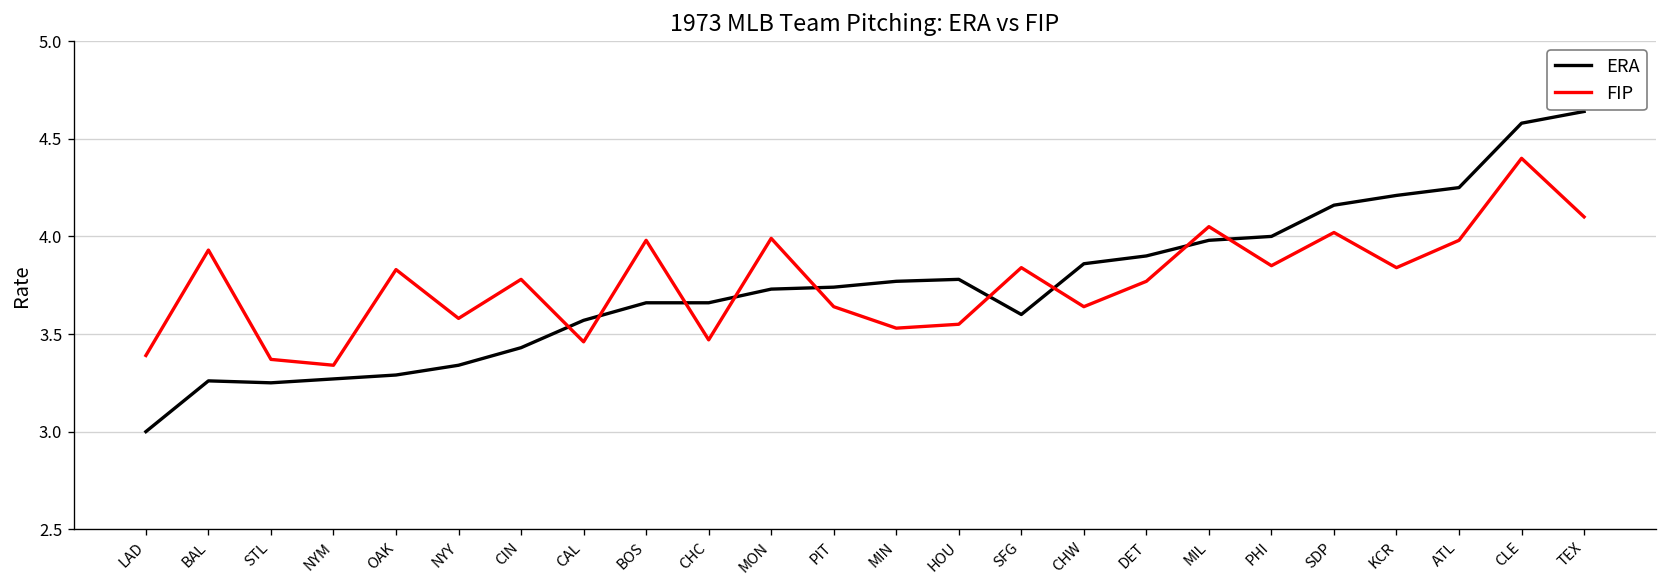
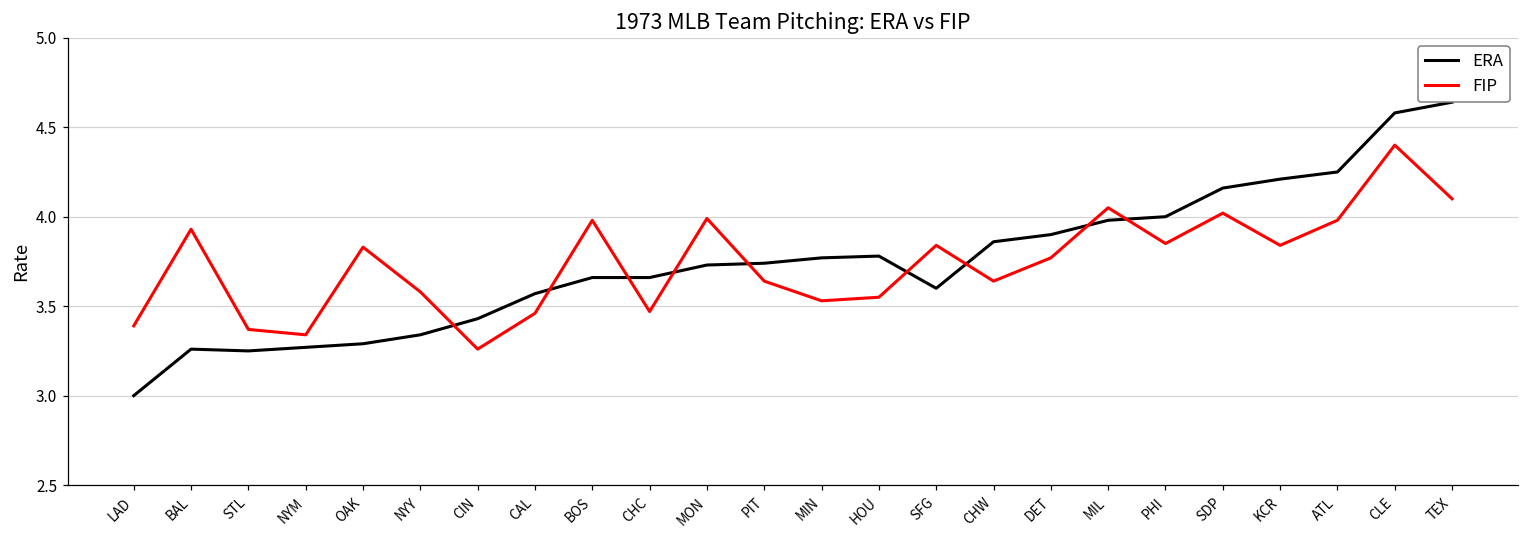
  {
    "ERA": {
      "LAD": 3.00,
      "BAL": 3.26,
      "STL": 3.25,
      "NYM": 3.27,
      "OAK": 3.29,
      "NYY": 3.34,
      "CIN": 3.43,
      "CAL": 3.57,
      "BOS": 3.66,
      "CHC": 3.66,
      "MON": 3.73,
      "PIT": 3.74,
      "MIN": 3.77,
      "HOU": 3.78,
      "SFG": 3.60,
      "CHW": 3.86,
      "DET": 3.90,
      "MIL": 3.98,
      "PHI": 4.00,
      "SDP": 4.16,
      "KCR": 4.21,
      "ATL": 4.25,
      "CLE": 4.58
    },
    "FIP": {
      "LAD": 3.39,
      "BAL": 3.93,
      "STL": 3.37,
      "NYM": 3.34,
      "OAK": 3.83,
      "NYY": 3.58,
-     "CIN": 3.78,
+     "CIN": 3.26,
      "CAL": 3.46,
      "BOS": 3.98,
      "CHC": 3.47,
      "MON": 3.99,
      "PIT": 3.64,
      "MIN": 3.53,
      "HOU": 3.55,
      "SFG": 3.84,
      "CHW": 3.64,
      "DET": 3.77,
      "MIL": 4.05,
      "PHI": 3.85,
      "SDP": 4.02,
      "KCR": 3.84,
      "ATL": 3.98,
      "CLE": 4.40,
      "TEX": 4.10
    }
  }
